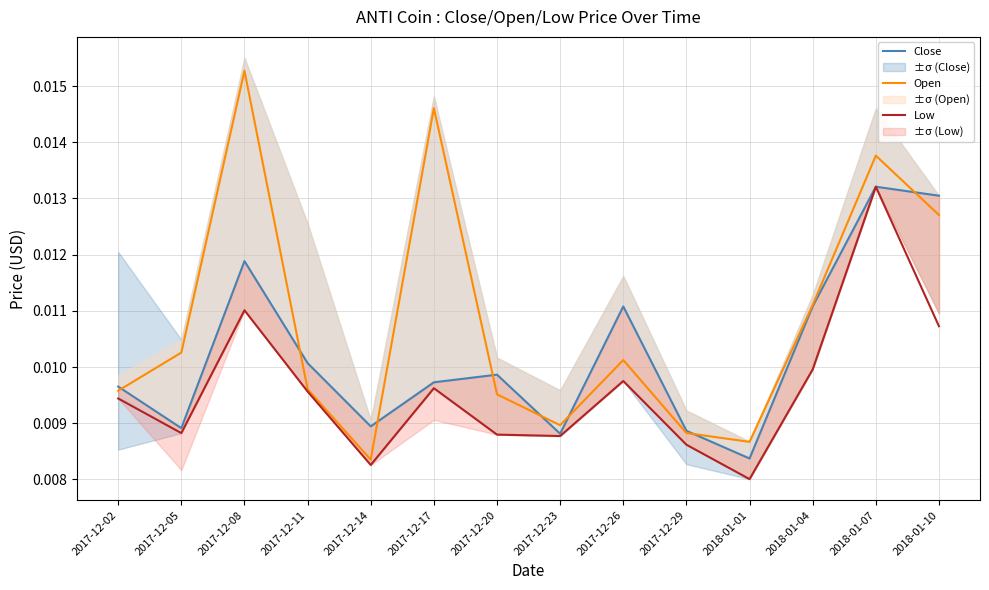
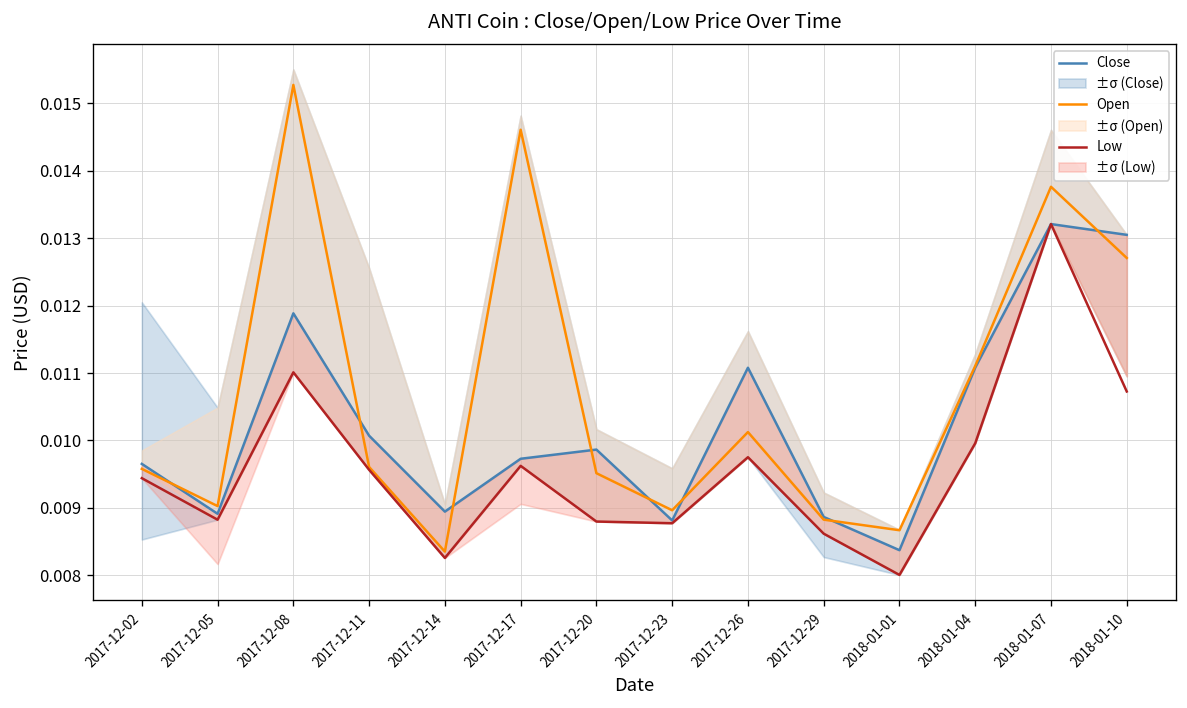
  {
    "Open": {
      "2017-12-02": 0.0096,
-     "2017-12-05": 0.0103,
+     "2017-12-05": 0.0090,
      "2017-12-08": 0.0153,
      "2017-12-14": 0.0084,
      "2017-12-17": 0.0146,
      "2017-12-20": 0.0095,
      "2017-12-23": 0.0090,
      "2017-12-26": 0.0101,
      "2018-01-07": 0.0138,
      "2018-01-10": 0.0127
    },
    "Low": {
      "2017-12-02": 0.0094,
      "2017-12-05": 0.0088,
      "2017-12-08": 0.0110,
      "2017-12-14": 0.0083,
      "2017-12-17": 0.0096,
      "2017-12-20": 0.0088,
      "2017-12-26": 0.0098,
      "2017-12-29": 0.0086,
      "2018-01-01": 0.0080,
      "2018-01-04": 0.0100,
      "2018-01-10": 0.0107
    }
  }
